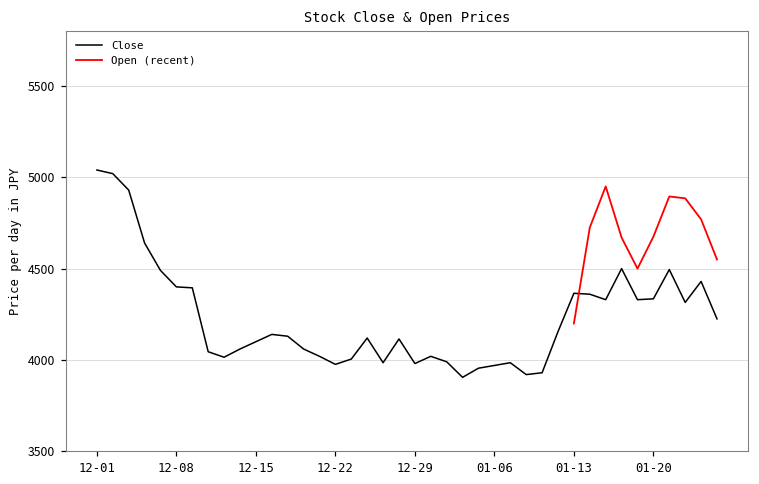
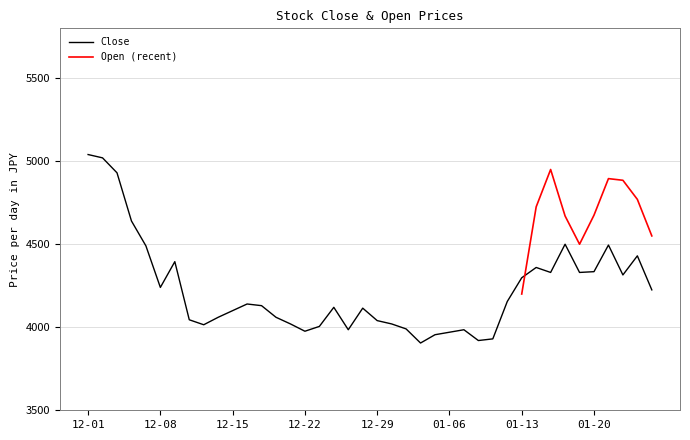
  {
    "Close": {
      "12-01": 5040,
-     "12-08": 4400,
+     "12-08": 4240,
      "12-15": 4100,
      "12-22": 3980,
-     "12-29": 3980,
+     "12-29": 4040,
      "01-06": 3970,
-     "01-13": 4370,
+     "01-13": 4300,
      "01-20": 4330
    },
    "Open (recent)": {
      "01-13": 4200,
      "01-20": 4680
    }
  }
